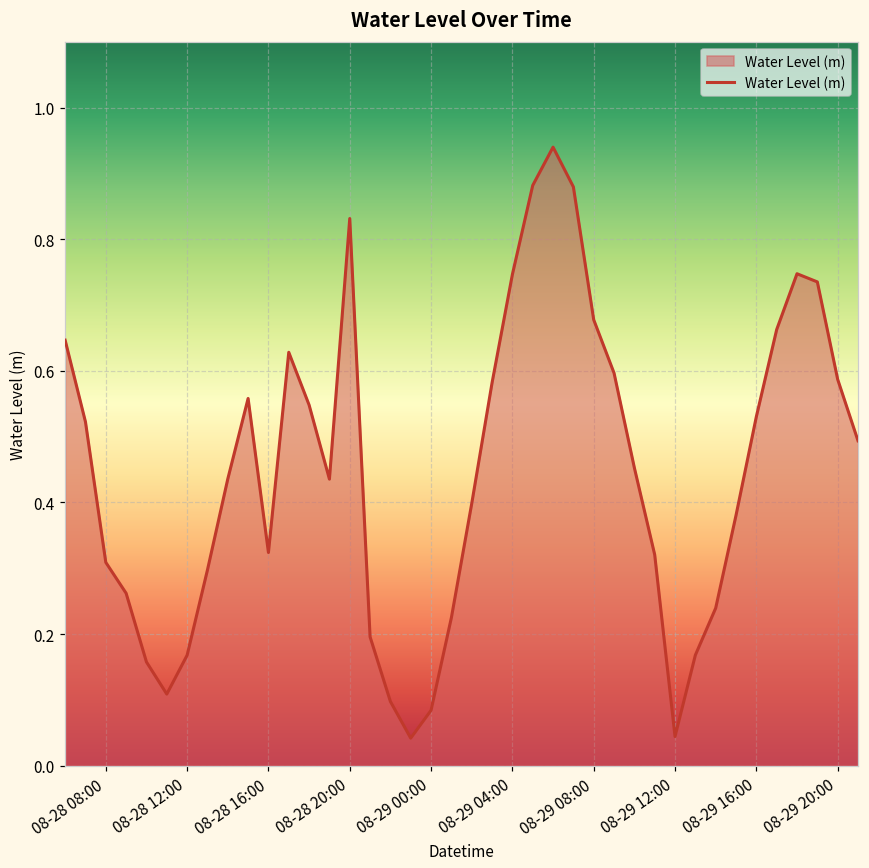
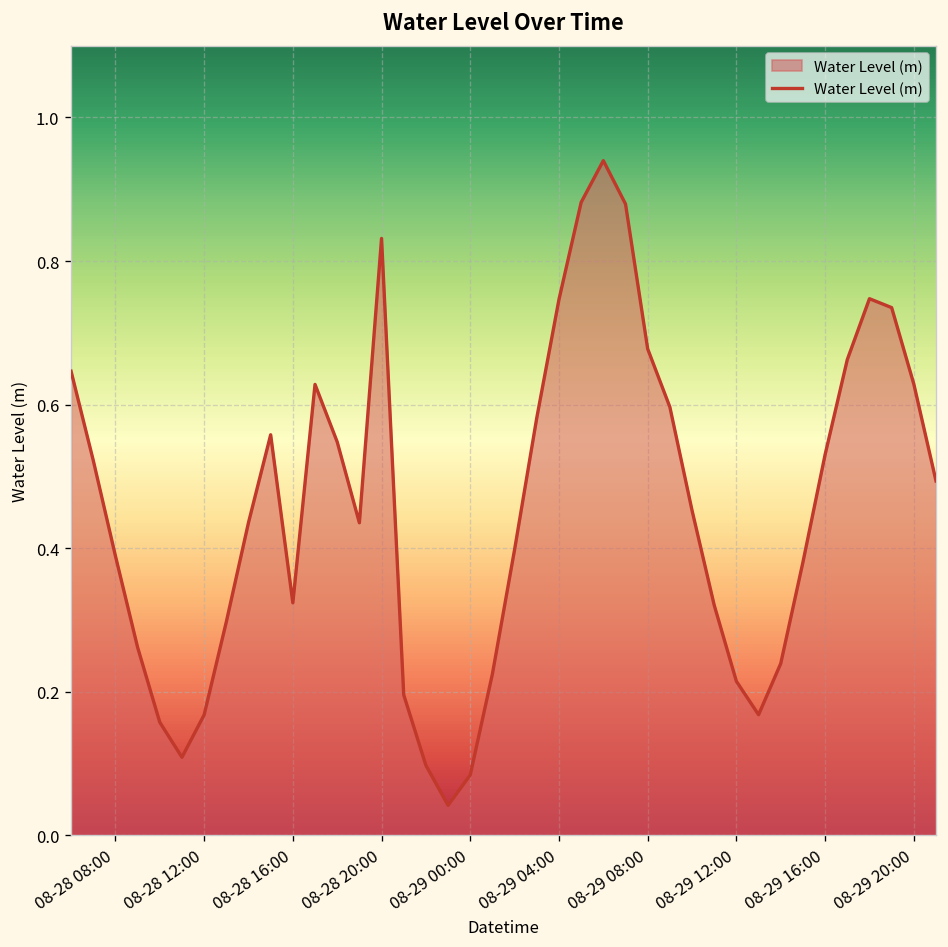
  {
-   "08-28 08:00": 0.31,
+   "08-28 08:00": 0.39,
    "08-28 12:00": 0.17,
    "08-28 16:00": 0.32,
    "08-28 20:00": 0.83,
    "08-29 00:00": 0.08,
    "08-29 04:00": 0.75,
    "08-29 08:00": 0.68,
-   "08-29 12:00": 0.04,
+   "08-29 12:00": 0.21,
    "08-29 16:00": 0.53,
-   "08-29 20:00": 0.59
+   "08-29 20:00": 0.63
  }
